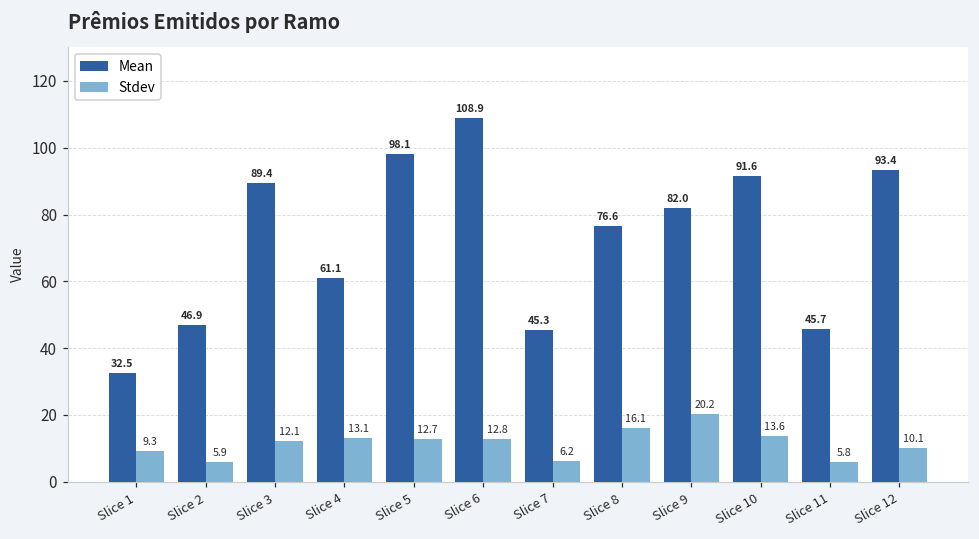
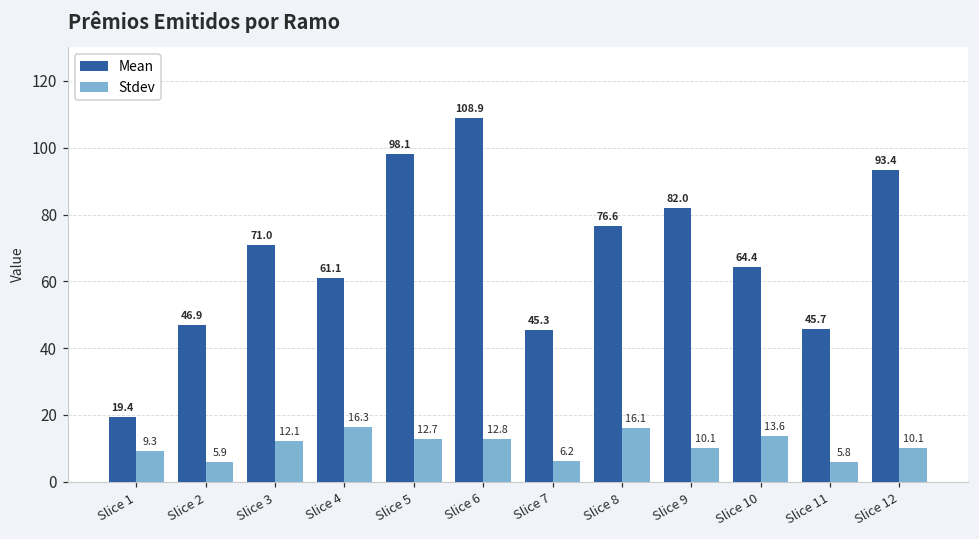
  {
    "Mean": {
-     "Slice 1": 32.5,
+     "Slice 1": 19.4,
      "Slice 2": 46.9,
-     "Slice 3": 89.4,
+     "Slice 3": 71.0,
      "Slice 4": 61.1,
      "Slice 5": 98.1,
      "Slice 6": 108.9,
      "Slice 7": 45.3,
      "Slice 8": 76.6,
      "Slice 9": 82.0,
-     "Slice 10": 91.6,
+     "Slice 10": 64.4,
      "Slice 11": 45.7,
      "Slice 12": 93.4
    },
    "Stdev": {
      "Slice 1": 9.3,
      "Slice 2": 5.9,
      "Slice 3": 12.1,
-     "Slice 4": 13.1,
+     "Slice 4": 16.3,
      "Slice 5": 12.7,
      "Slice 6": 12.8,
      "Slice 7": 6.2,
      "Slice 8": 16.1,
-     "Slice 9": 20.2,
+     "Slice 9": 10.1,
      "Slice 10": 13.6,
      "Slice 11": 5.8,
      "Slice 12": 10.1
    }
  }
